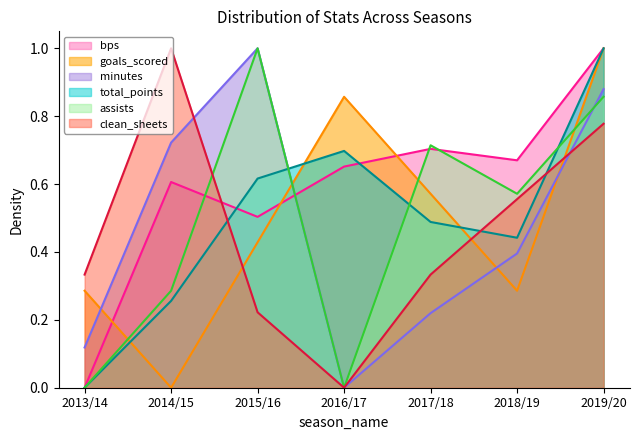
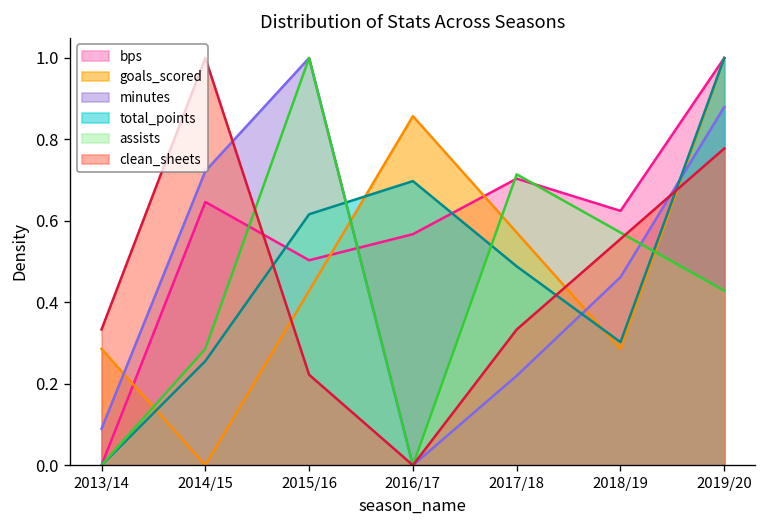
  {
    "bps": {
-     "2014/15": 0.61,
+     "2014/15": 0.65,
      "2015/16": 0.50,
-     "2016/17": 0.65,
+     "2016/17": 0.57,
      "2017/18": 0.70,
-     "2018/19": 0.67
+     "2018/19": 0.62
    },
    "goals_scored": {
      "2013/14": 0.29,
      "2014/15": 0.00,
      "2015/16": 0.43,
      "2016/17": 0.86,
      "2017/18": 0.57,
      "2018/19": 0.29
    },
    "minutes": {
-     "2013/14": 0.12,
+     "2013/14": 0.09,
      "2014/15": 0.72,
      "2017/18": 0.22,
-     "2018/19": 0.40,
+     "2018/19": 0.46,
      "2019/20": 0.88
    },
    "total_points": {
      "2014/15": 0.26,
      "2015/16": 0.62,
      "2016/17": 0.70,
      "2017/18": 0.49,
-     "2018/19": 0.44
+     "2018/19": 0.30
    },
    "assists": {
      "2014/15": 0.29,
      "2017/18": 0.71,
      "2018/19": 0.57,
-     "2019/20": 0.86
+     "2019/20": 0.43
    },
    "clean_sheets": {
      "2013/14": 0.33,
      "2015/16": 0.22,
      "2017/18": 0.33,
      "2018/19": 0.56,
      "2019/20": 0.78
    }
  }
